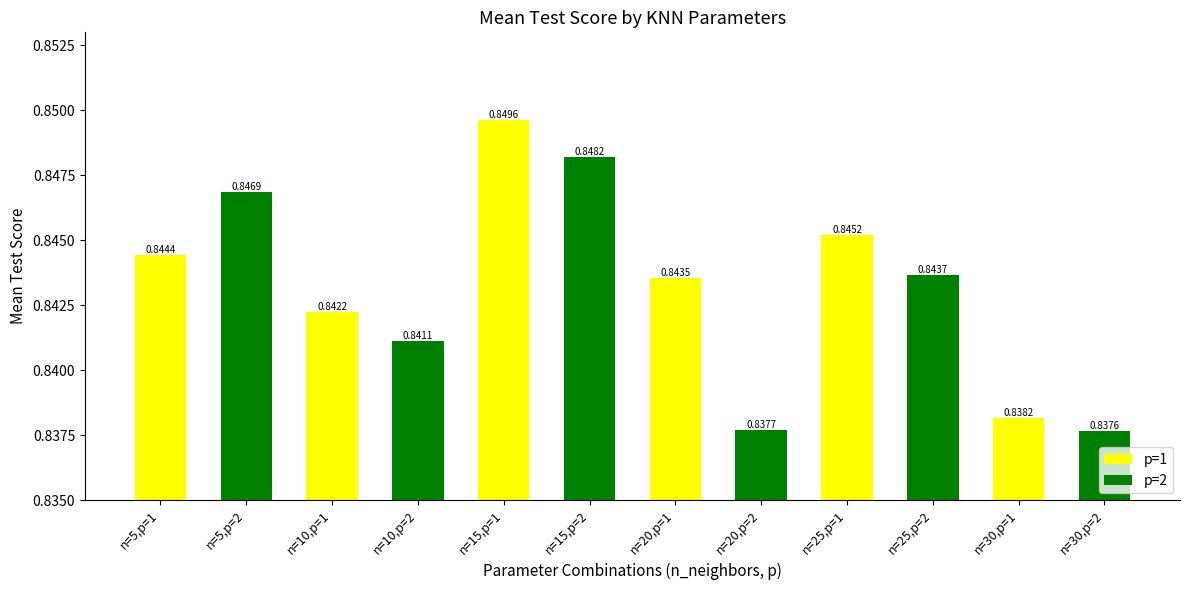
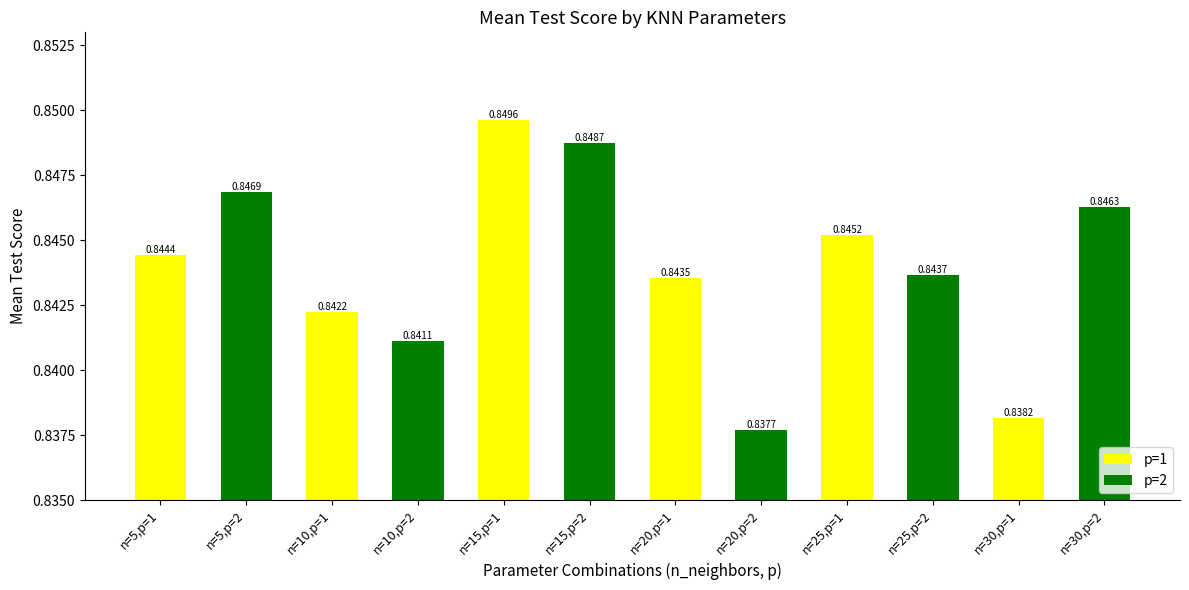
  {
    "n=5,p=1": 0.8444,
    "n=5,p=2": 0.8469,
    "n=10,p=1": 0.8422,
    "n=10,p=2": 0.8411,
    "n=15,p=1": 0.8496,
-   "n=15,p=2": 0.8482,
+   "n=15,p=2": 0.8487,
    "n=20,p=1": 0.8435,
    "n=20,p=2": 0.8377,
    "n=25,p=1": 0.8452,
    "n=25,p=2": 0.8437,
    "n=30,p=1": 0.8382,
-   "n=30,p=2": 0.8376
+   "n=30,p=2": 0.8463
  }
